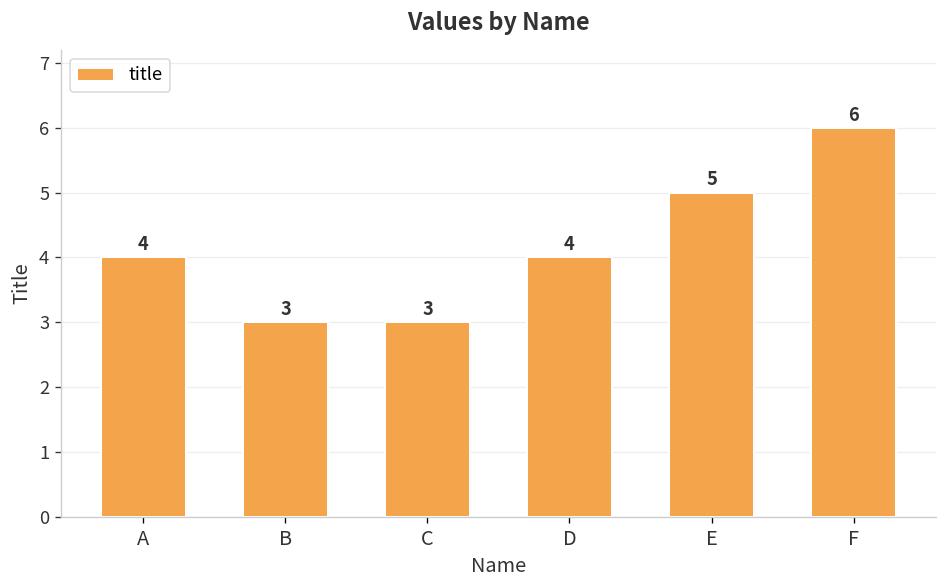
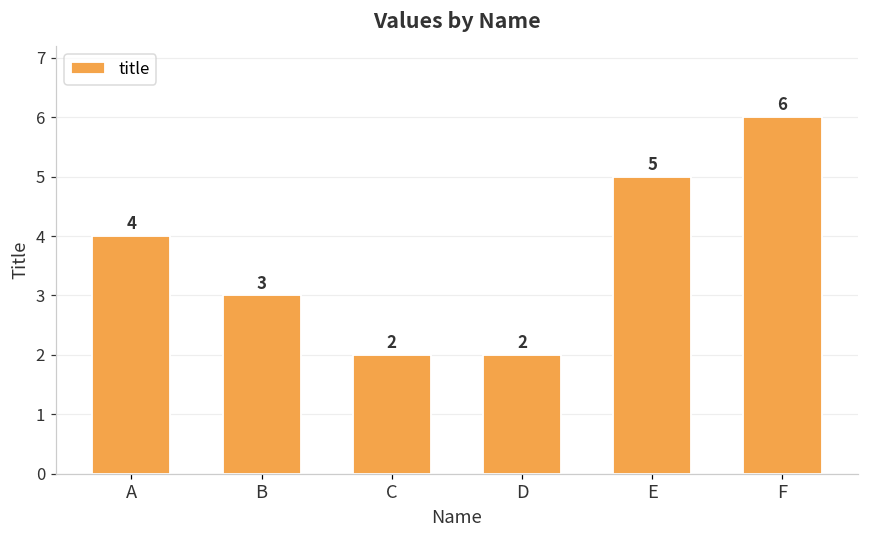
  {
    "A": 4,
    "B": 3,
-   "C": 3,
-   "D": 4,
+   "C": 2,
+   "D": 2,
    "E": 5,
    "F": 6
  }
